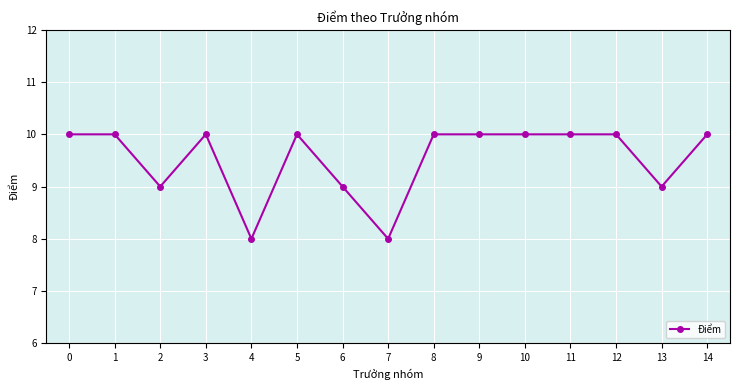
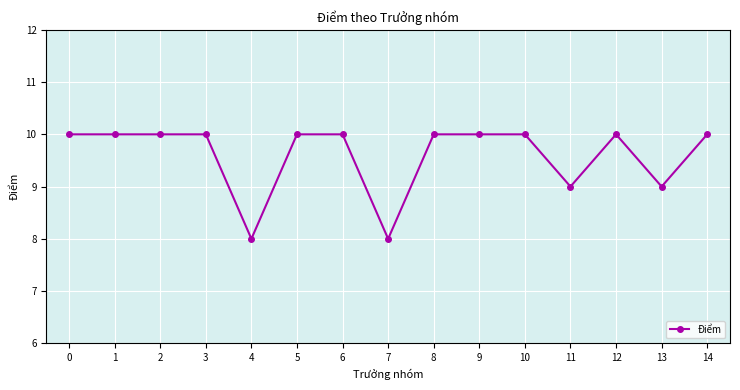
  {
    "0": 10,
    "1": 10,
-   "2": 9,
+   "2": 10,
    "3": 10,
    "4": 8,
    "5": 10,
-   "6": 9,
+   "6": 10,
    "7": 8,
    "8": 10,
    "9": 10,
    "10": 10,
-   "11": 10,
+   "11": 9,
    "12": 10,
    "13": 9,
    "14": 10
  }
